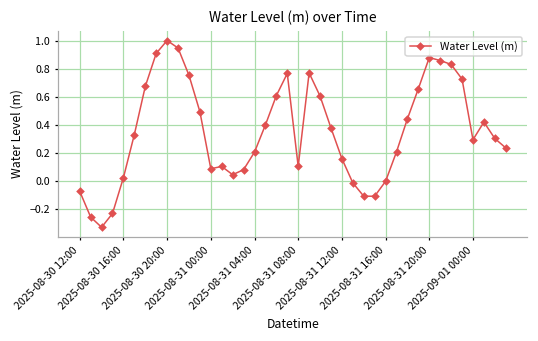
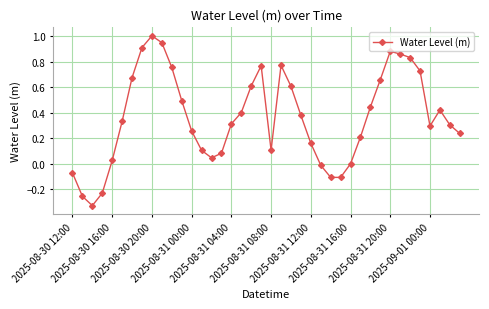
  {
    "2025-08-30 12:00": -0.07,
    "2025-08-30 16:00": 0.03,
    "2025-08-30 20:00": 1.00,
-   "2025-08-31 00:00": 0.09,
-   "2025-08-31 04:00": 0.21,
+   "2025-08-31 00:00": 0.26,
+   "2025-08-31 04:00": 0.31,
    "2025-08-31 08:00": 0.11,
    "2025-08-31 12:00": 0.16,
    "2025-08-31 16:00": 0.00,
    "2025-08-31 20:00": 0.88,
    "2025-09-01 00:00": 0.30
  }
